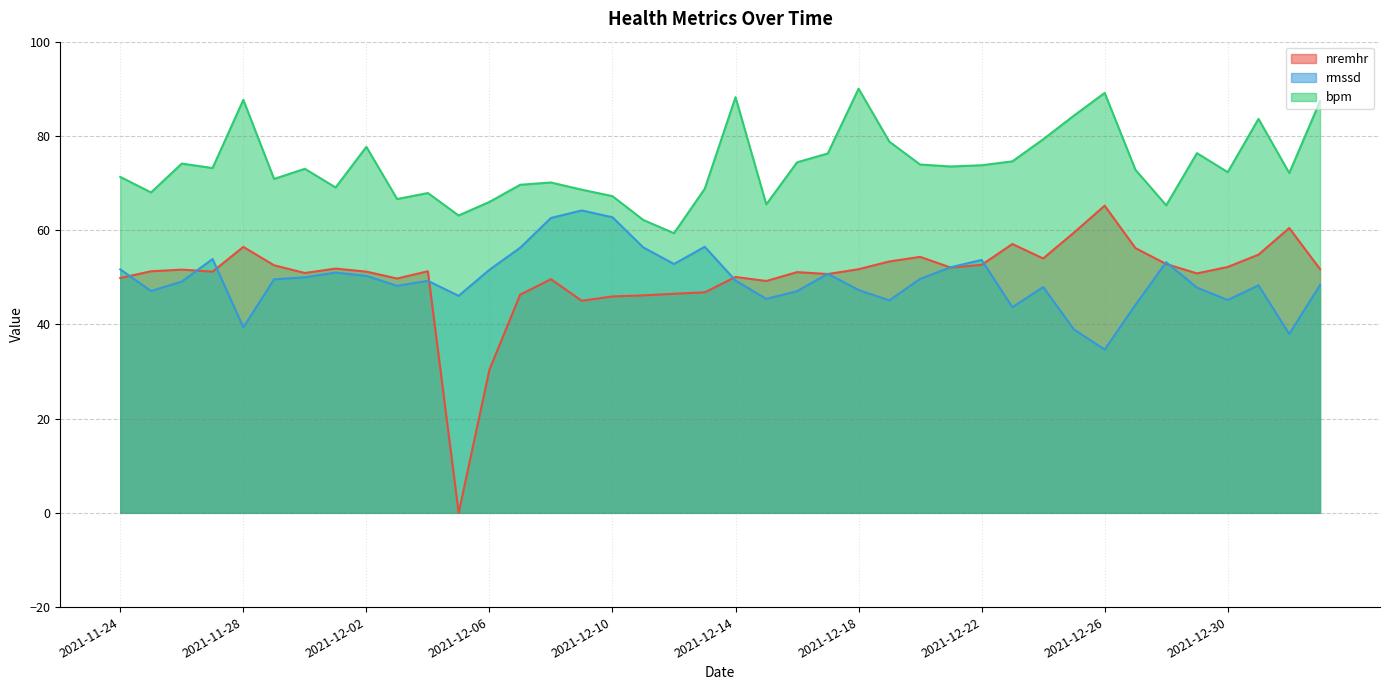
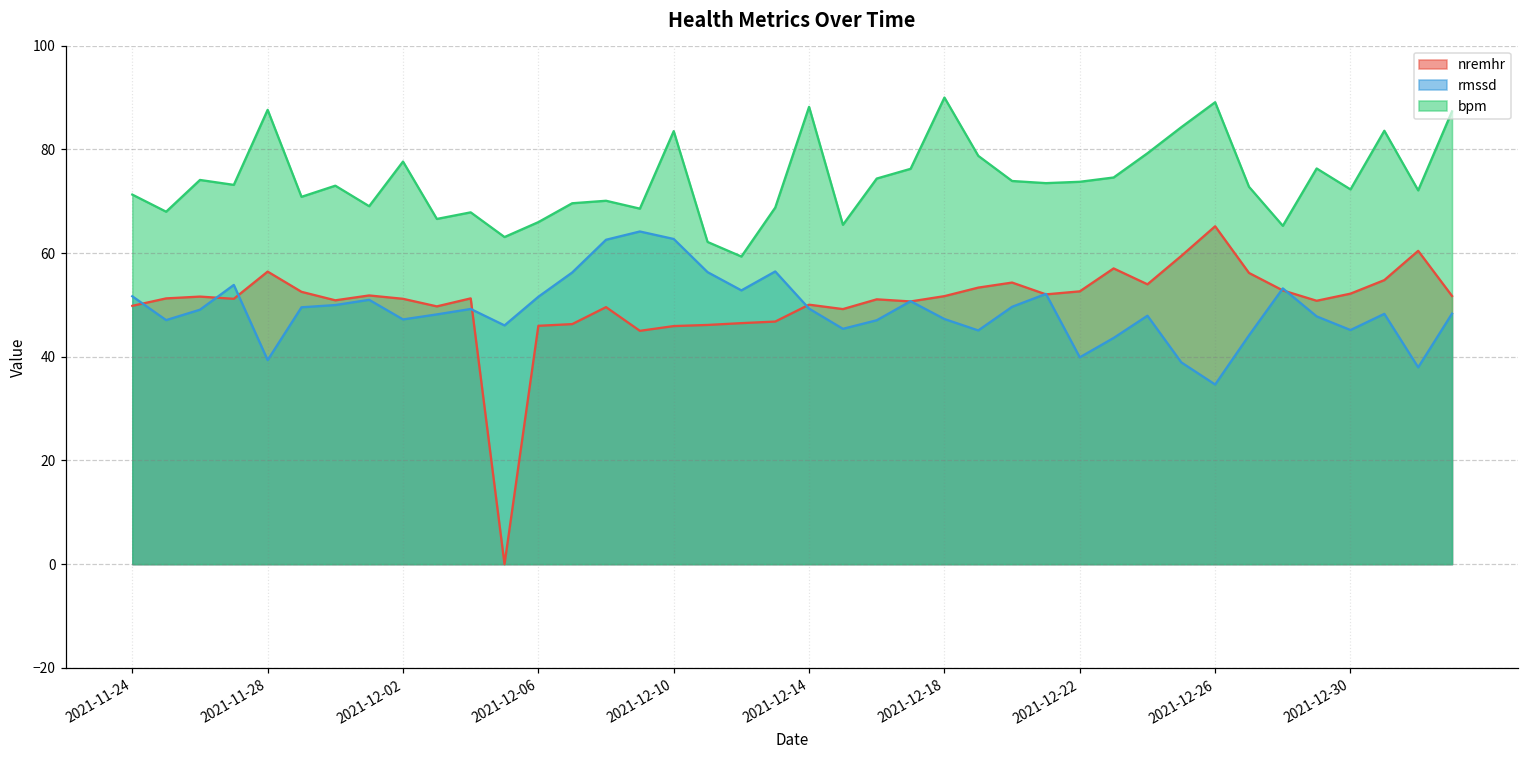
  {
    "nremhr": {
      "2021-11-24": 50,
      "2021-11-28": 56,
      "2021-12-02": 51,
-     "2021-12-06": 30,
+     "2021-12-06": 46,
      "2021-12-10": 46,
      "2021-12-14": 50,
      "2021-12-18": 52,
      "2021-12-22": 53,
      "2021-12-26": 65,
      "2021-12-30": 52
    },
    "rmssd": {
      "2021-11-24": 52,
      "2021-11-28": 39,
-     "2021-12-02": 50,
+     "2021-12-02": 47,
      "2021-12-06": 52,
      "2021-12-10": 63,
      "2021-12-14": 49,
      "2021-12-18": 47,
-     "2021-12-22": 54,
+     "2021-12-22": 40,
      "2021-12-26": 35,
      "2021-12-30": 45
    },
    "bpm": {
      "2021-11-24": 71,
      "2021-11-28": 88,
      "2021-12-02": 78,
      "2021-12-06": 66,
-     "2021-12-10": 67,
+     "2021-12-10": 84,
      "2021-12-14": 88,
      "2021-12-18": 90,
      "2021-12-22": 74,
      "2021-12-26": 89,
      "2021-12-30": 72
    }
  }
